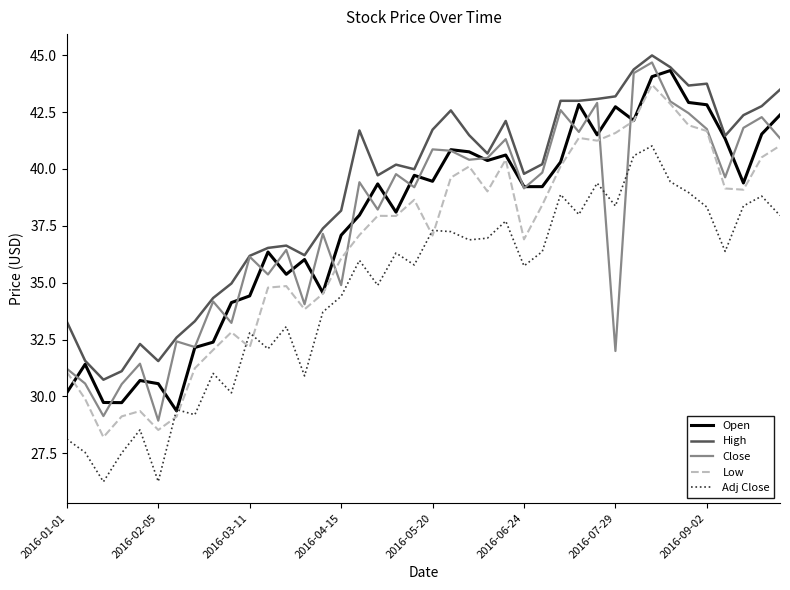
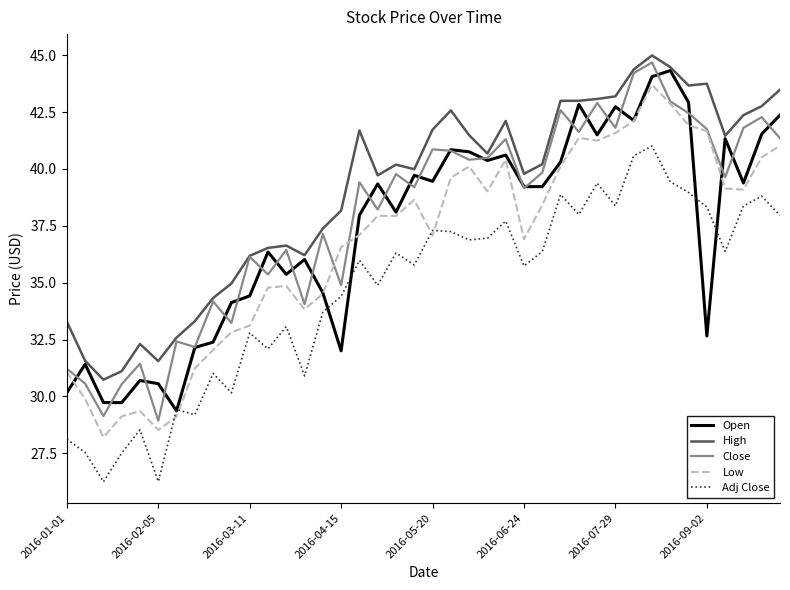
  {
    "Open": {
      "2016-01-01": 30.2,
      "2016-02-05": 30.6,
      "2016-03-11": 34.4,
-     "2016-04-15": 37.1,
+     "2016-04-15": 32.0,
      "2016-05-20": 39.5,
      "2016-07-29": 42.7,
-     "2016-09-02": 42.8
+     "2016-09-02": 32.7
    },
    "Close": {
      "2016-01-01": 31.2,
      "2016-02-05": 28.9,
      "2016-04-15": 34.9,
      "2016-05-20": 40.9,
-     "2016-07-29": 32.0
+     "2016-07-29": 41.8
    },
    "Low": {
      "2016-01-01": 31.1,
      "2016-02-05": 28.5,
-     "2016-03-11": 32.2,
-     "2016-04-15": 36.1,
+     "2016-03-11": 33.1,
+     "2016-04-15": 36.6,
      "2016-05-20": 37.1,
      "2016-06-24": 36.9,
      "2016-07-29": 41.6
    }
  }
